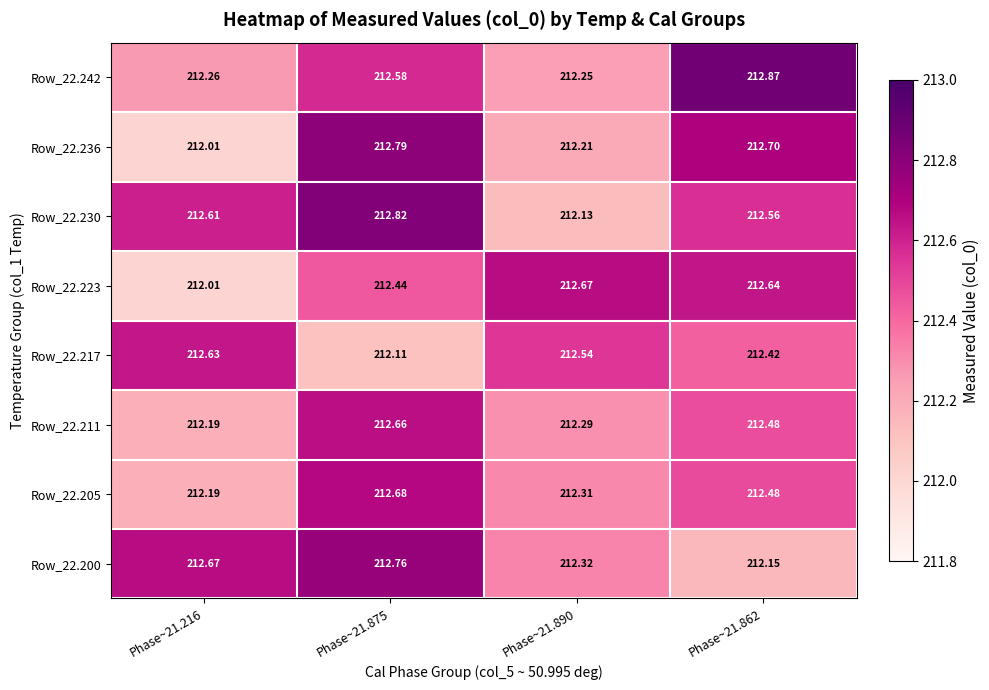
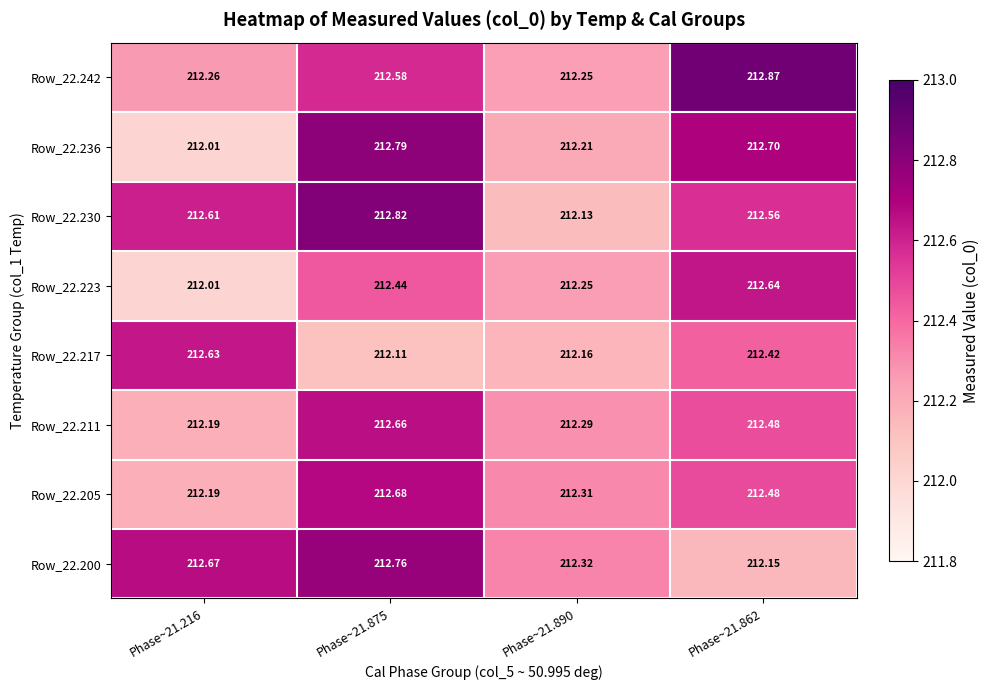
  {
    "Row_22.242": {
      "Phase~21.216": 212.26,
      "Phase~21.875": 212.58,
      "Phase~21.890": 212.25,
      "Phase~21.862": 212.87
    },
    "Row_22.236": {
      "Phase~21.216": 212.01,
      "Phase~21.875": 212.79,
      "Phase~21.890": 212.21,
      "Phase~21.862": 212.70
    },
    "Row_22.230": {
      "Phase~21.216": 212.61,
      "Phase~21.875": 212.82,
      "Phase~21.890": 212.13,
      "Phase~21.862": 212.56
    },
    "Row_22.223": {
      "Phase~21.216": 212.01,
      "Phase~21.875": 212.44,
-     "Phase~21.890": 212.67,
+     "Phase~21.890": 212.25,
      "Phase~21.862": 212.64
    },
    "Row_22.217": {
      "Phase~21.216": 212.63,
      "Phase~21.875": 212.11,
-     "Phase~21.890": 212.54,
+     "Phase~21.890": 212.16,
      "Phase~21.862": 212.42
    },
    "Row_22.211": {
      "Phase~21.216": 212.19,
      "Phase~21.875": 212.66,
      "Phase~21.890": 212.29,
      "Phase~21.862": 212.48
    },
    "Row_22.205": {
      "Phase~21.216": 212.19,
      "Phase~21.875": 212.68,
      "Phase~21.890": 212.31,
      "Phase~21.862": 212.48
    },
    "Row_22.200": {
      "Phase~21.216": 212.67,
      "Phase~21.875": 212.76,
      "Phase~21.890": 212.32,
      "Phase~21.862": 212.15
    }
  }
